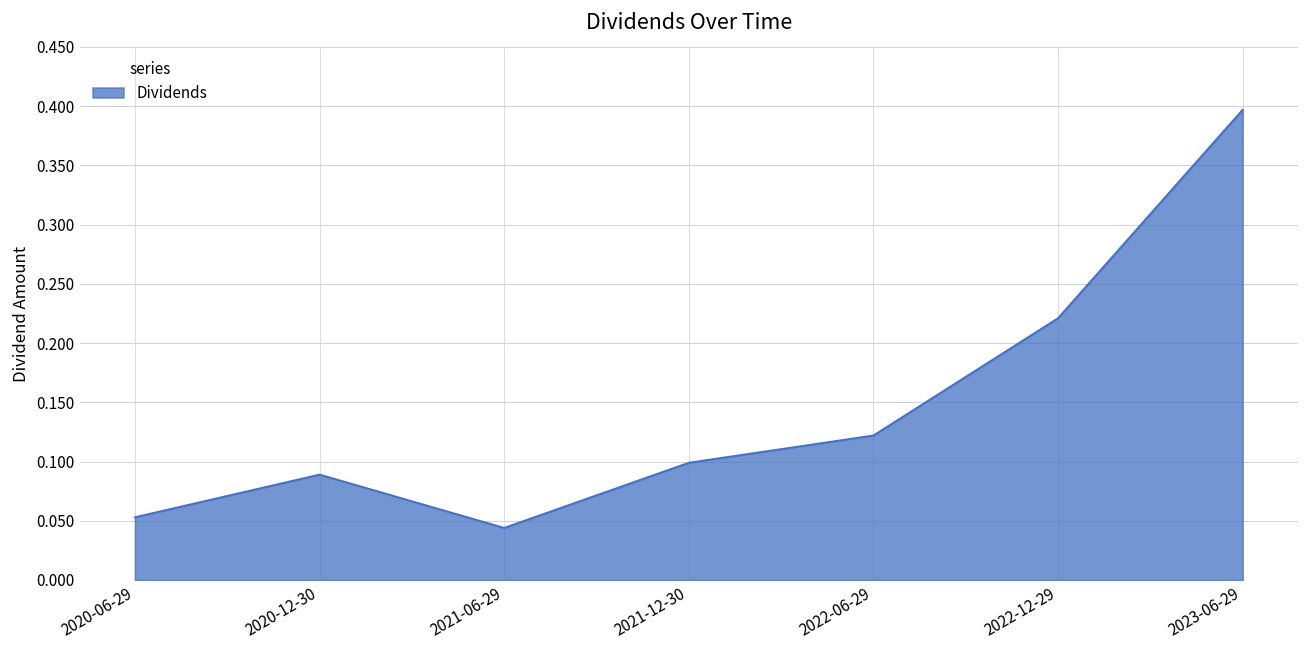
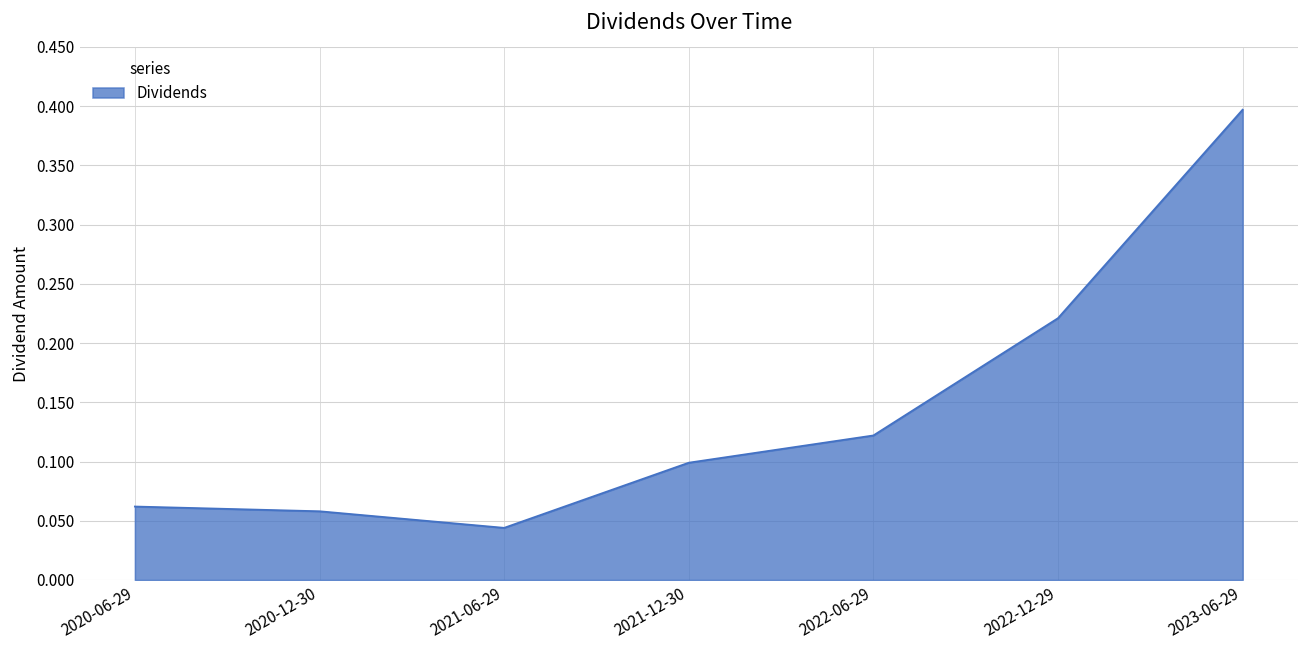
  {
-   "2020-06-29": 0.053,
-   "2020-12-30": 0.089,
+   "2020-06-29": 0.062,
+   "2020-12-30": 0.058,
    "2021-06-29": 0.044,
    "2021-12-30": 0.099,
    "2022-06-29": 0.122,
    "2022-12-29": 0.221,
    "2023-06-29": 0.397
  }
